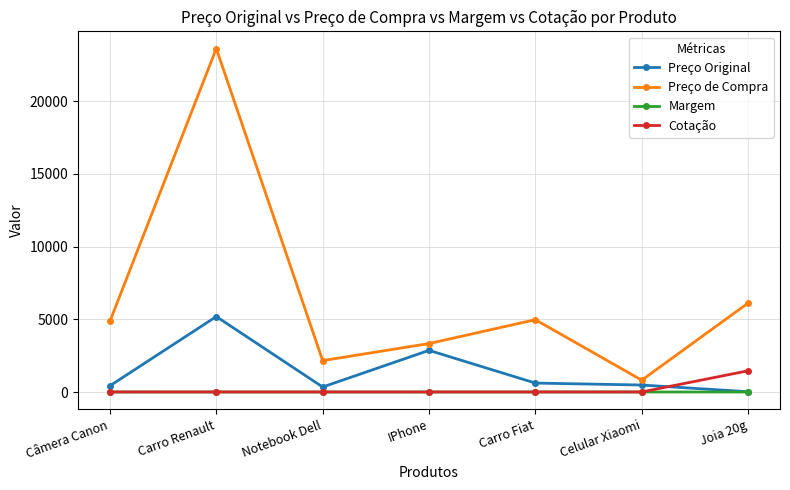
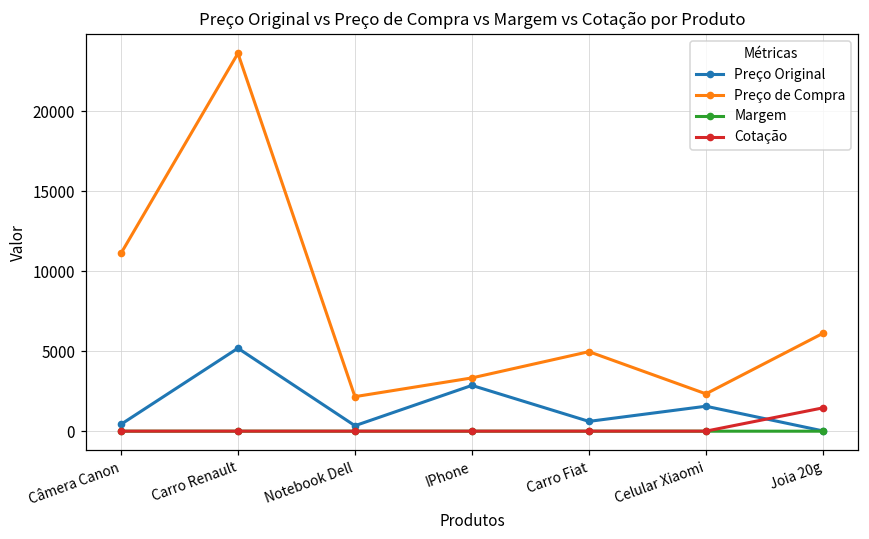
  {
    "Preço Original": {
      "Câmera Canon": 400,
      "Carro Renault": 5200,
      "Notebook Dell": 300,
      "IPhone": 2900,
      "Carro Fiat": 600,
-     "Celular Xiaomi": 500
+     "Celular Xiaomi": 1600
    },
    "Preço de Compra": {
-     "Câmera Canon": 4900,
+     "Câmera Canon": 11100,
      "Carro Renault": 23600,
      "Notebook Dell": 2200,
      "IPhone": 3300,
      "Carro Fiat": 5000,
-     "Celular Xiaomi": 800,
+     "Celular Xiaomi": 2300,
      "Joia 20g": 6100
    },
    "Cotação": {
      "Joia 20g": 1500
    }
  }
